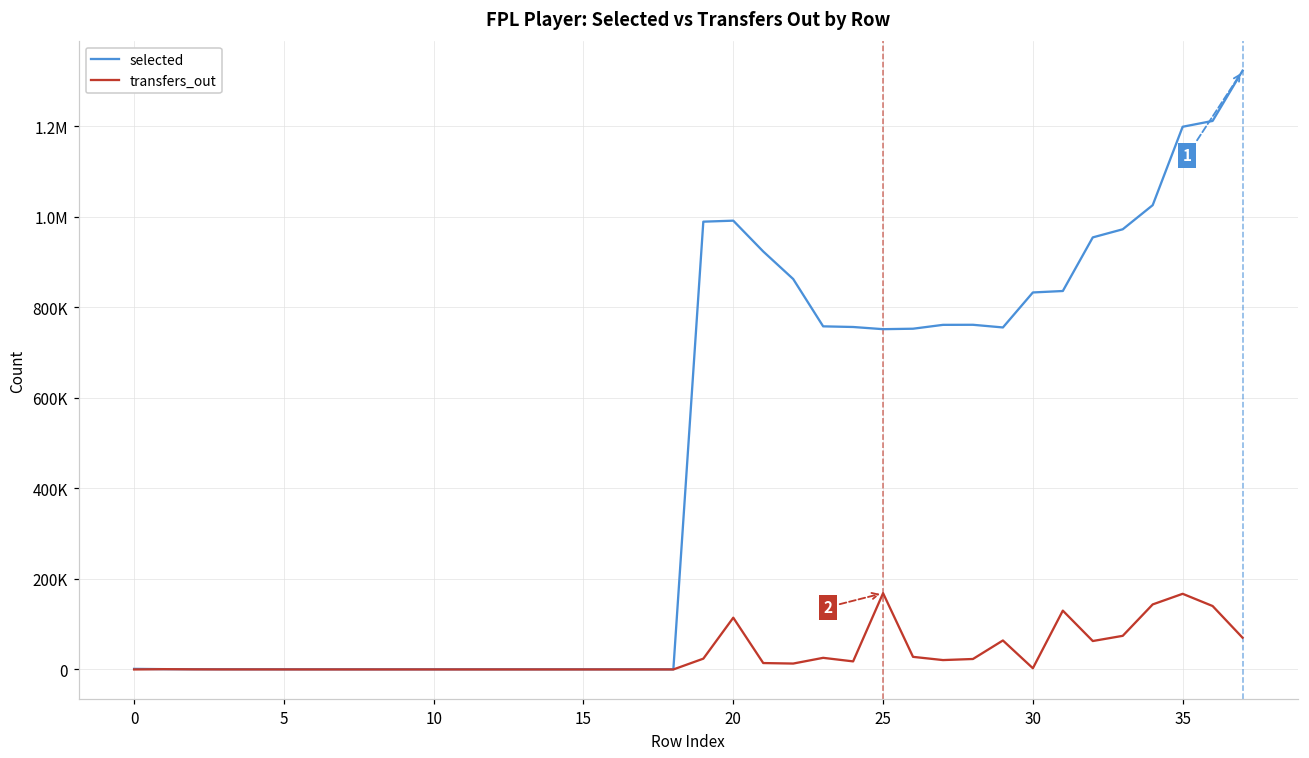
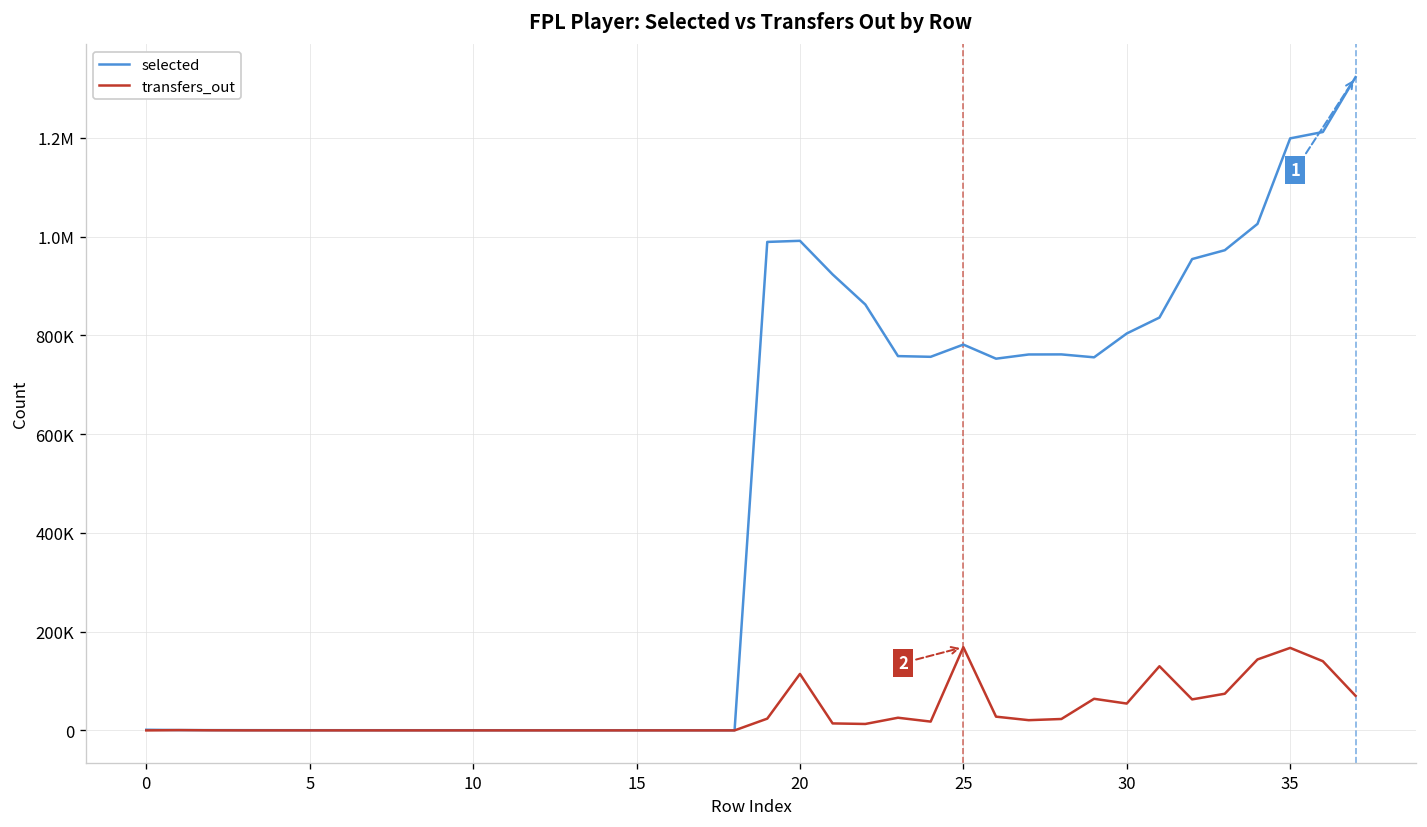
  {
    "selected": {
      "20": 990000,
-     "25": 750000,
-     "30": 830000,
+     "25": 780000,
+     "30": 800000,
      "35": 1200000
    },
    "transfers_out": {
      "20": 110000,
      "25": 170000,
-     "30": 0,
+     "30": 50000,
      "35": 170000
    }
  }
